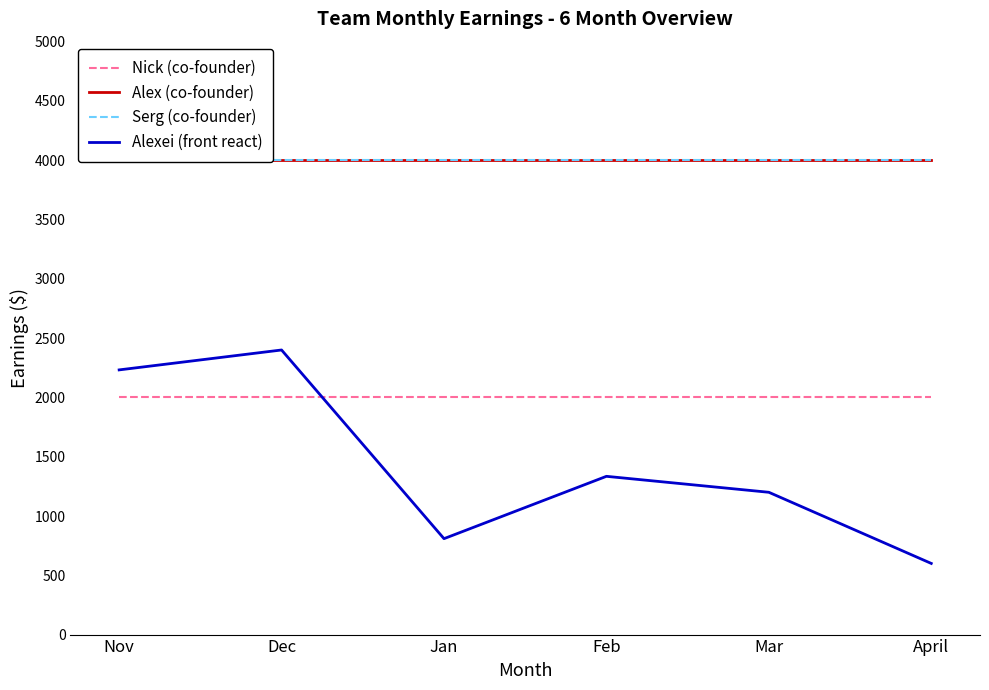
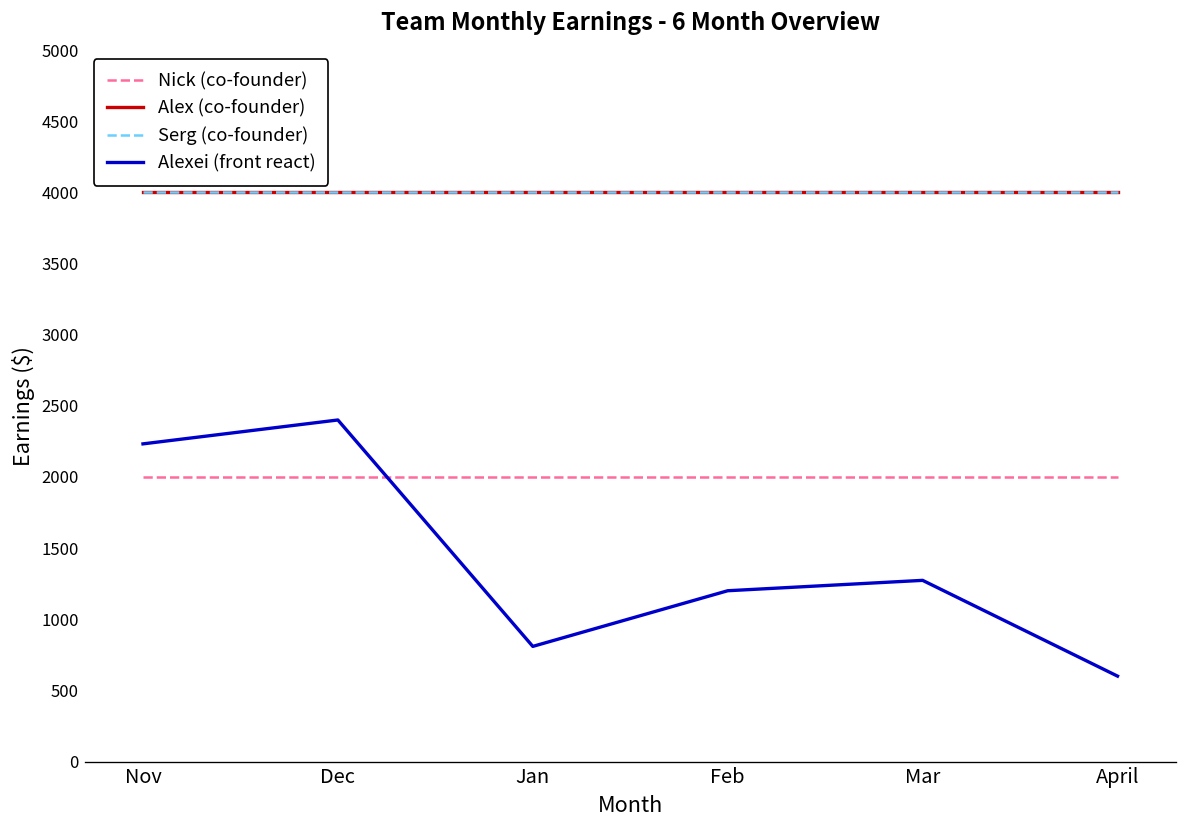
  {
    "Nick (co-founder)": {
      "Nov": 2000,
      "Dec": 2000,
      "Jan": 2000,
      "Feb": 2000,
      "Mar": 2000,
      "April": 2000
    },
    "Serg (co-founder)": {
      "Dec": 4000,
      "Jan": 4000,
      "Feb": 4000,
      "Mar": 4000,
      "April": 4000
    },
    "Alexei (front react)": {
      "Nov": 2230,
      "Dec": 2400,
      "Jan": 810,
-     "Feb": 1330,
-     "Mar": 1200,
+     "Feb": 1200,
+     "Mar": 1270,
      "April": 600
    }
  }
